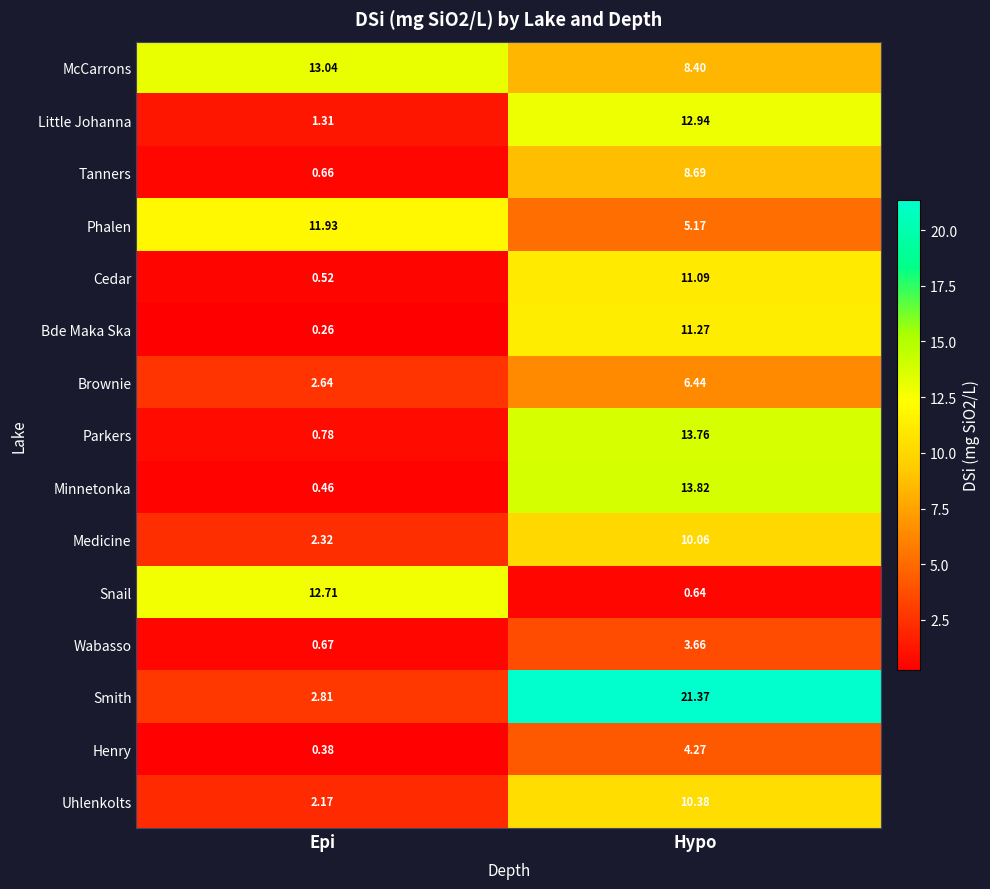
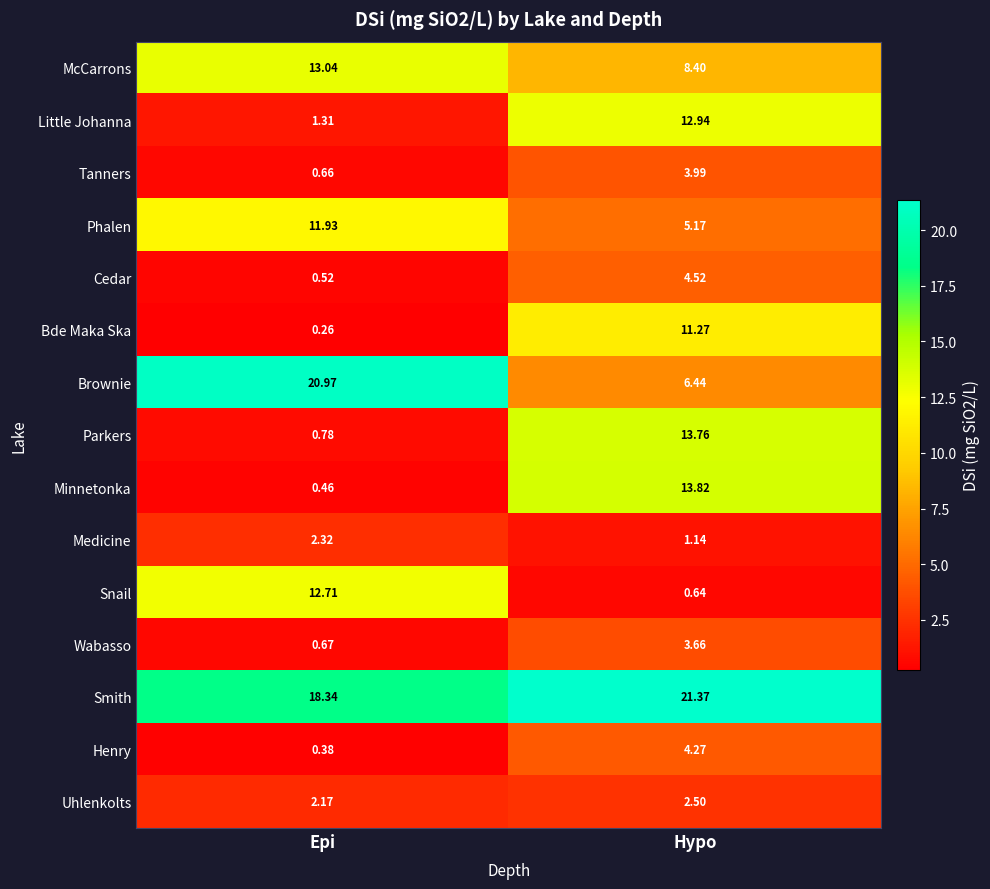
  {
    "McCarrons": {
      "Epi": 13.04,
      "Hypo": 8.40
    },
    "Little Johanna": {
      "Epi": 1.31,
      "Hypo": 12.94
    },
    "Tanners": {
      "Epi": 0.66,
-     "Hypo": 8.69
+     "Hypo": 3.99
    },
    "Phalen": {
      "Epi": 11.93,
      "Hypo": 5.17
    },
    "Cedar": {
      "Epi": 0.52,
-     "Hypo": 11.09
+     "Hypo": 4.52
    },
    "Bde Maka Ska": {
      "Epi": 0.26,
      "Hypo": 11.27
    },
    "Brownie": {
-     "Epi": 2.64,
+     "Epi": 20.97,
      "Hypo": 6.44
    },
    "Parkers": {
      "Epi": 0.78,
      "Hypo": 13.76
    },
    "Minnetonka": {
      "Epi": 0.46,
      "Hypo": 13.82
    },
    "Medicine": {
      "Epi": 2.32,
-     "Hypo": 10.06
+     "Hypo": 1.14
    },
    "Snail": {
      "Epi": 12.71,
      "Hypo": 0.64
    },
    "Wabasso": {
      "Epi": 0.67,
      "Hypo": 3.66
    },
    "Smith": {
-     "Epi": 2.81,
+     "Epi": 18.34,
      "Hypo": 21.37
    },
    "Henry": {
      "Epi": 0.38,
      "Hypo": 4.27
    },
    "Uhlenkolts": {
      "Epi": 2.17,
-     "Hypo": 10.38
+     "Hypo": 2.50
    }
  }
